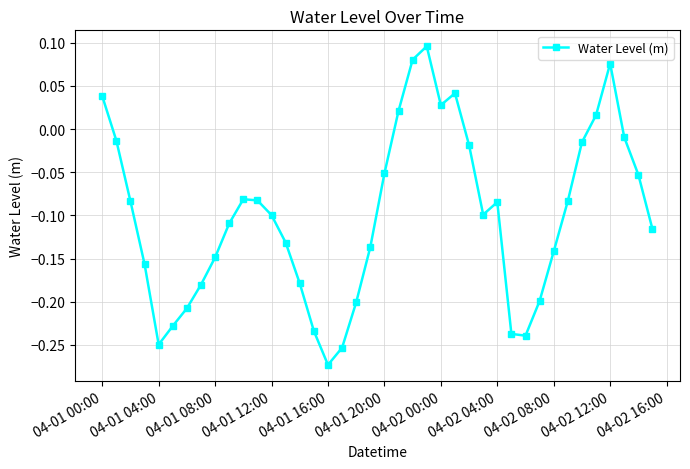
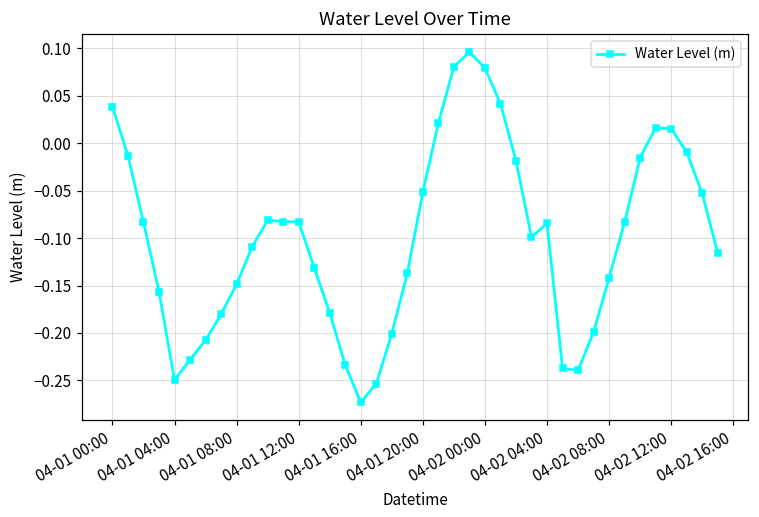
  {
    "04-01 00:00": 0.04,
    "04-01 04:00": -0.25,
    "04-01 08:00": -0.15,
-   "04-01 12:00": -0.10,
+   "04-01 12:00": -0.08,
    "04-01 16:00": -0.27,
    "04-01 20:00": -0.05,
-   "04-02 00:00": 0.03,
+   "04-02 00:00": 0.08,
    "04-02 04:00": -0.08,
    "04-02 08:00": -0.14,
-   "04-02 12:00": 0.08
+   "04-02 12:00": 0.02
  }
